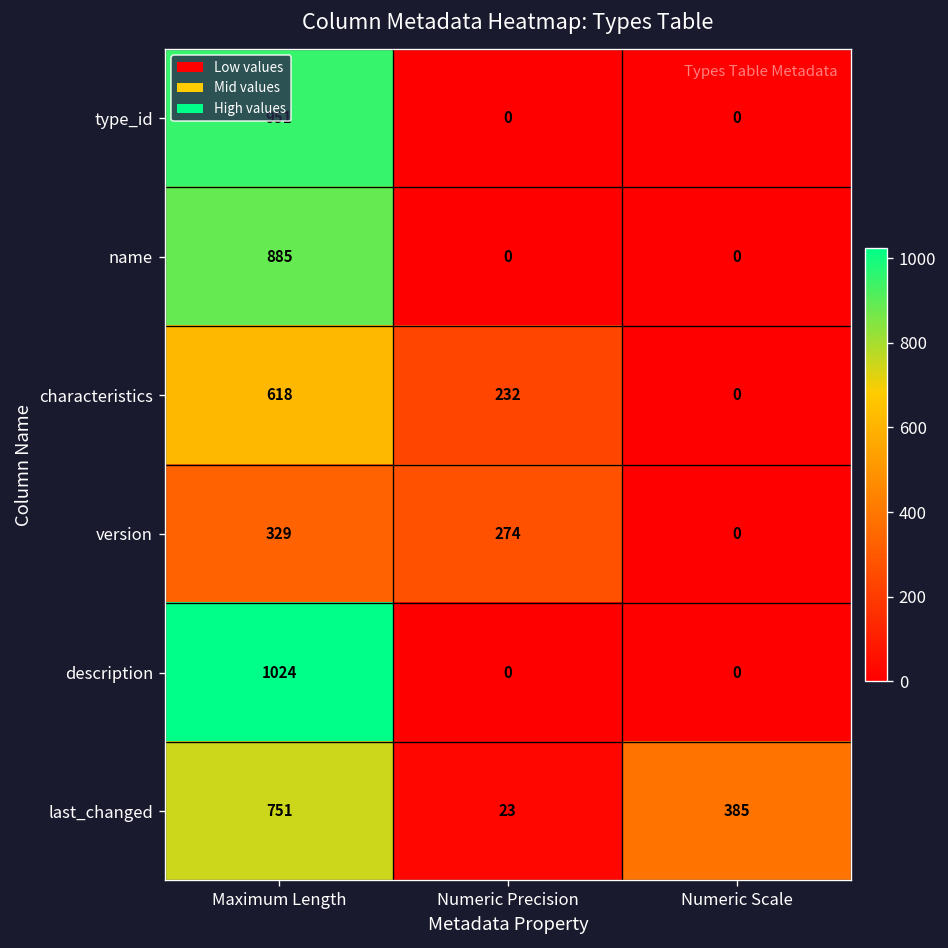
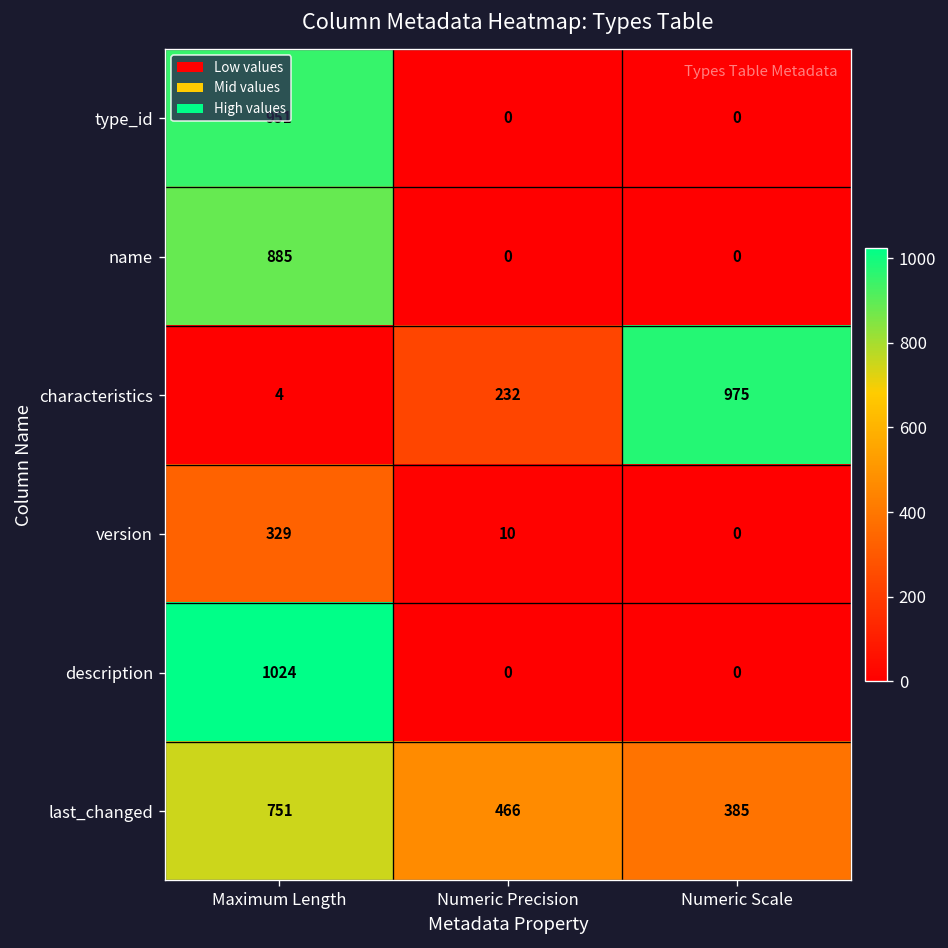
  {
    "type_id": {
      "Numeric Precision": 0
    },
    "name": {
      "Maximum Length": 885,
      "Numeric Precision": 0,
      "Numeric Scale": 0
    },
    "characteristics": {
-     "Maximum Length": 618,
+     "Maximum Length": 4,
      "Numeric Precision": 232,
-     "Numeric Scale": 0
+     "Numeric Scale": 975
    },
    "version": {
      "Maximum Length": 329,
-     "Numeric Precision": 274,
+     "Numeric Precision": 10,
      "Numeric Scale": 0
    },
    "description": {
      "Maximum Length": 1024,
      "Numeric Precision": 0,
      "Numeric Scale": 0
    },
    "last_changed": {
      "Maximum Length": 751,
-     "Numeric Precision": 23,
+     "Numeric Precision": 466,
      "Numeric Scale": 385
    }
  }
